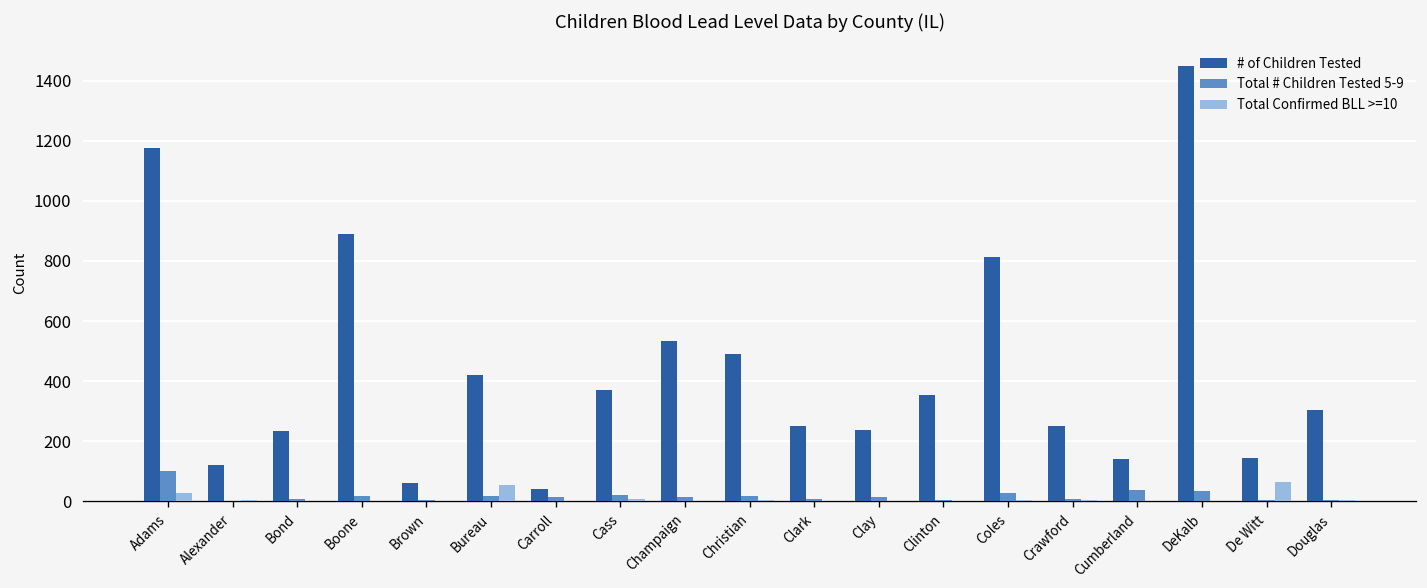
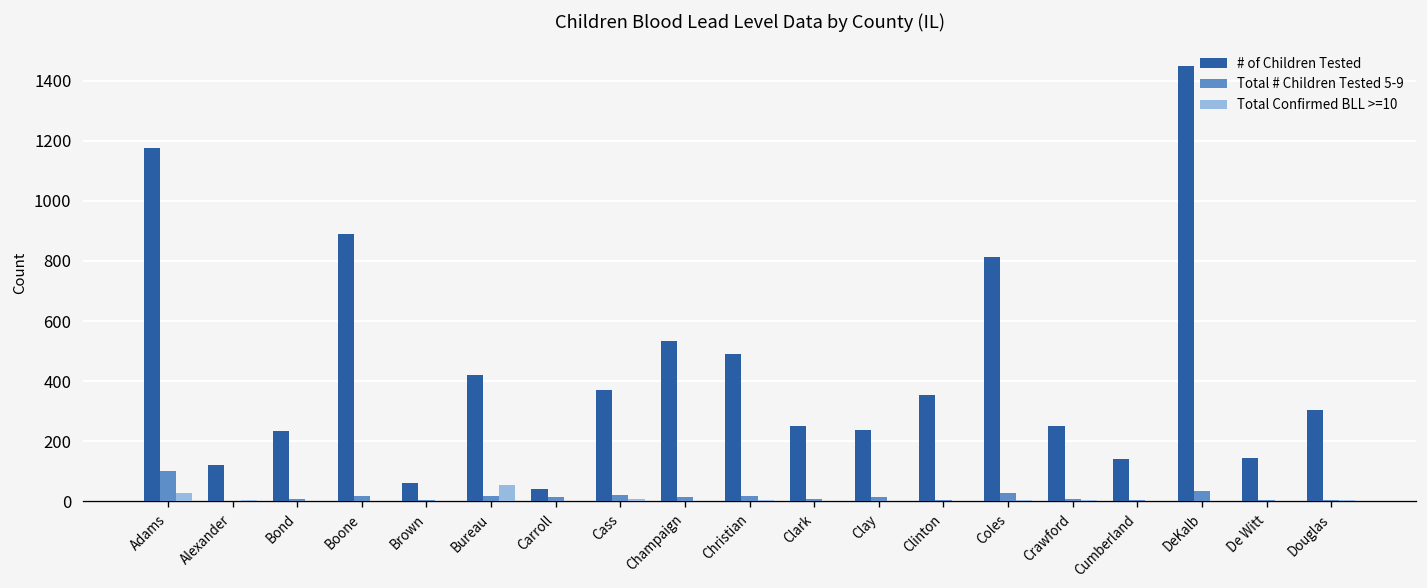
  {
    "# of Children Tested": {
      "Adams": 1180,
      "Alexander": 120,
      "Bond": 230,
      "Boone": 890,
      "Brown": 60,
      "Bureau": 420,
      "Carroll": 40,
      "Cass": 370,
      "Champaign": 530,
      "Christian": 490,
      "Clark": 250,
      "Clay": 240,
      "Clinton": 360,
      "Coles": 810,
      "Crawford": 250,
      "Cumberland": 140,
      "DeKalb": 1450,
      "De Witt": 150,
      "Douglas": 310
    },
    "Total # Children Tested 5-9": {
      "Adams": 100,
      "Boone": 20,
      "Bureau": 20,
      "Carroll": 10,
      "Cass": 20,
      "Champaign": 20,
      "Christian": 20,
      "Clay": 10,
      "Coles": 30,
-     "Cumberland": 40,
+     "Cumberland": 10,
      "DeKalb": 40
    },
    "Total Confirmed BLL >=10": {
      "Adams": 30,
      "Bureau": 50,
      "Champaign": 0,
      "Clay": 0,
      "Cumberland": 0,
-     "De Witt": 70
+     "De Witt": 0
    }
  }
